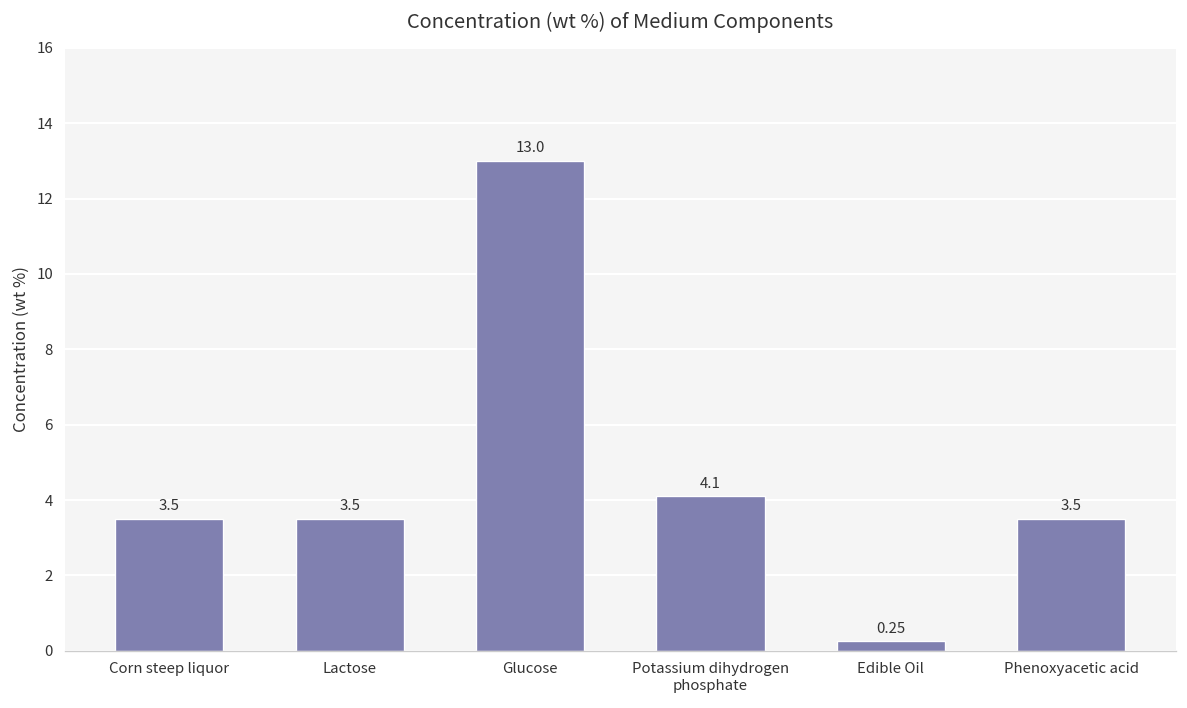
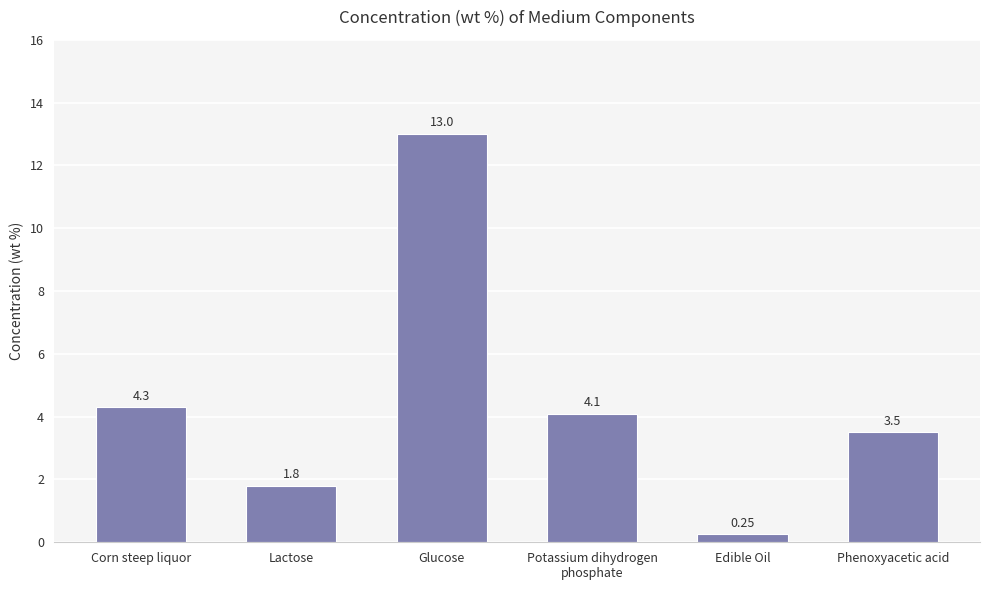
  {
-   "Corn steep liquor": 3.5,
-   "Lactose": 3.5,
+   "Corn steep liquor": 4.3,
+   "Lactose": 1.8,
    "Glucose": 13.0,
    "Potassium dihydrogen phosphate": 4.1,
    "Edible Oil": 0.25,
    "Phenoxyacetic acid": 3.5
  }
